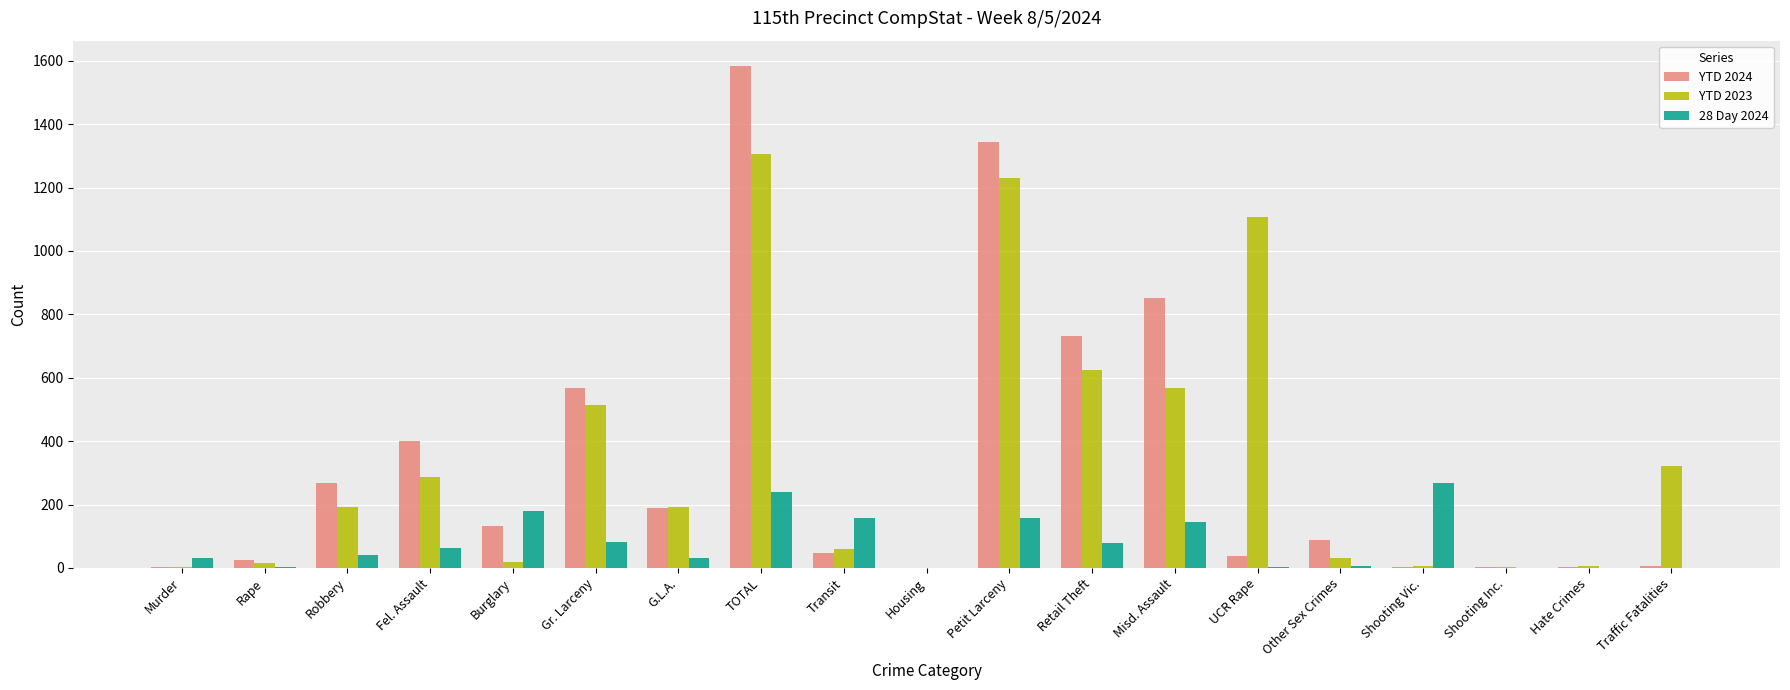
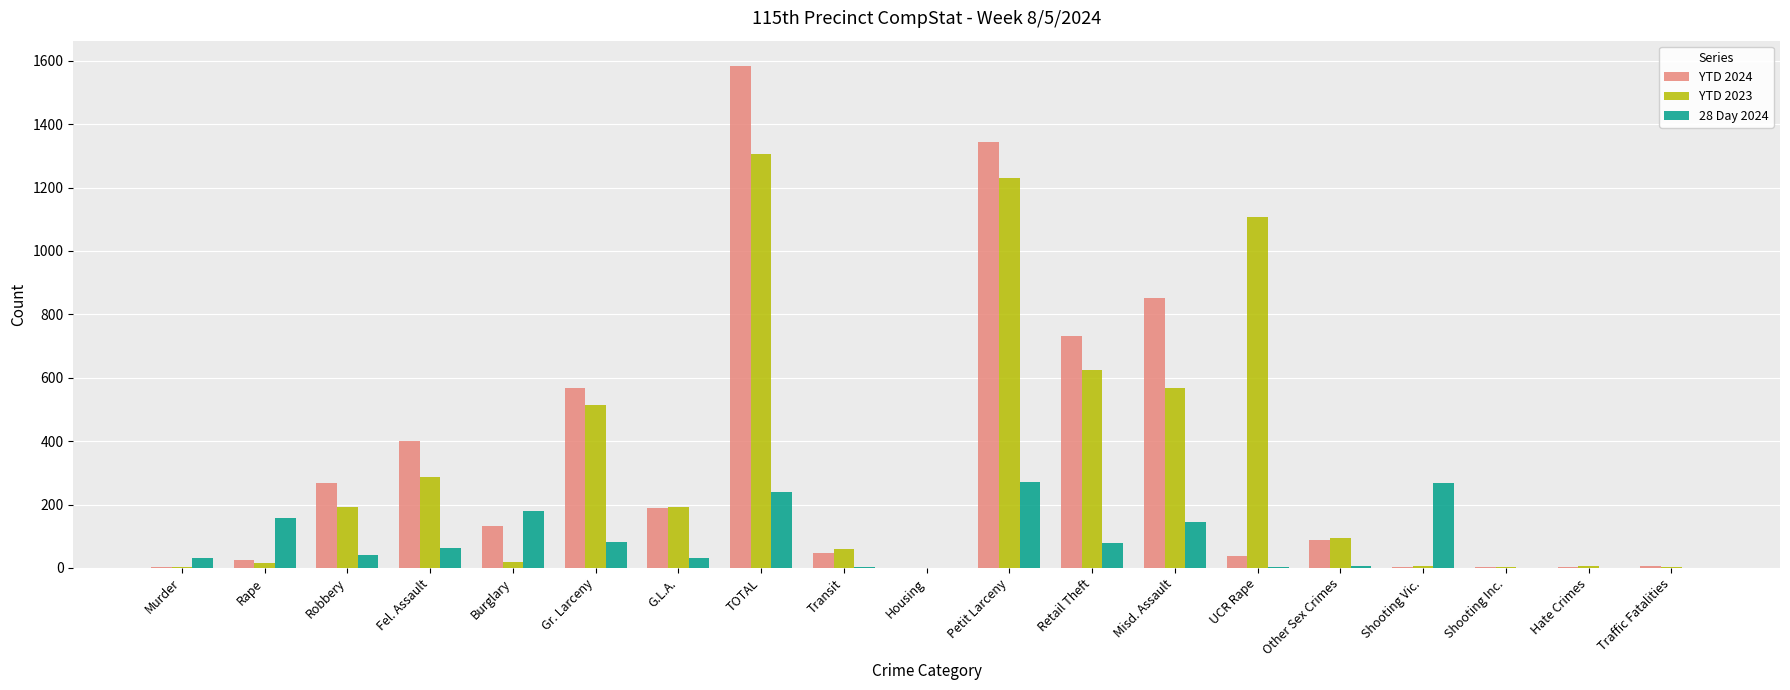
  {
    "YTD 2024": {
      "Rape": 20,
      "Robbery": 270,
      "Fel. Assault": 400,
      "Burglary": 130,
      "Gr. Larceny": 570,
      "G.L.A.": 190,
      "TOTAL": 1580,
      "Transit": 50,
      "Housing": 0,
      "Petit Larceny": 1340,
      "Retail Theft": 730,
      "Misd. Assault": 850,
      "UCR Rape": 40,
      "Other Sex Crimes": 90
    },
    "YTD 2023": {
      "Rape": 20,
      "Robbery": 190,
      "Fel. Assault": 290,
      "Burglary": 20,
      "Gr. Larceny": 510,
      "G.L.A.": 190,
      "TOTAL": 1310,
      "Transit": 60,
      "Housing": 0,
      "Petit Larceny": 1230,
      "Retail Theft": 620,
      "Misd. Assault": 570,
      "UCR Rape": 1110,
-     "Other Sex Crimes": 30,
-     "Traffic Fatalities": 320
+     "Other Sex Crimes": 100,
+     "Traffic Fatalities": 0
    },
    "28 Day 2024": {
      "Murder": 30,
-     "Rape": 0,
+     "Rape": 160,
      "Robbery": 40,
      "Fel. Assault": 60,
      "Burglary": 180,
      "Gr. Larceny": 80,
      "G.L.A.": 30,
      "TOTAL": 240,
-     "Transit": 160,
+     "Transit": 0,
      "Housing": 0,
-     "Petit Larceny": 160,
+     "Petit Larceny": 270,
      "Retail Theft": 80,
      "Misd. Assault": 150,
      "Shooting Vic.": 270,
      "Hate Crimes": 0,
      "Traffic Fatalities": 0
    }
  }
